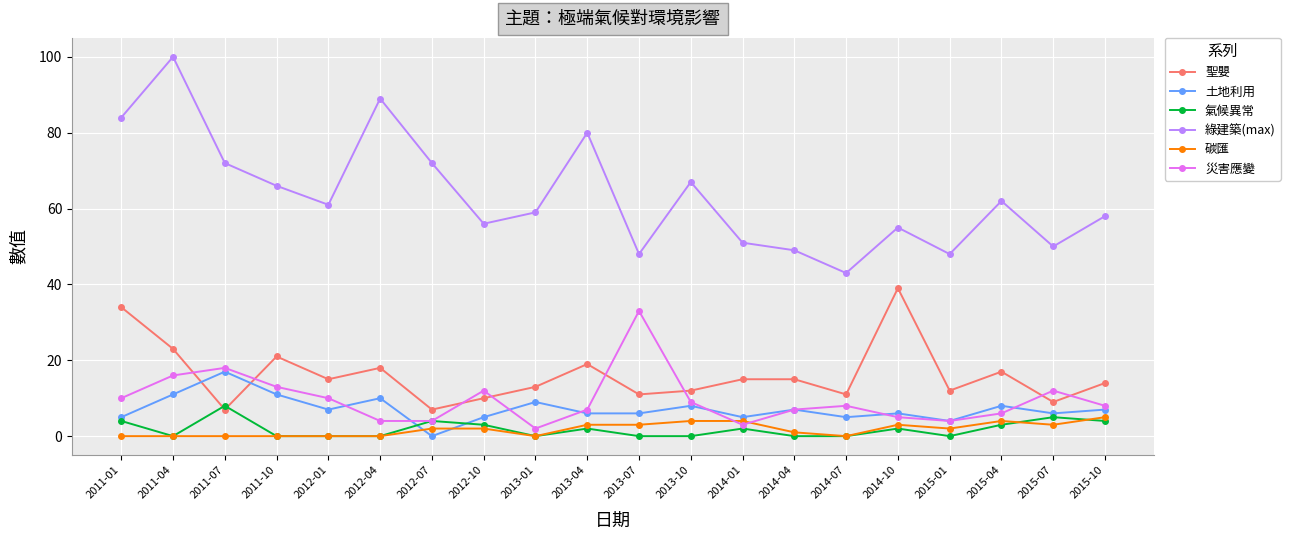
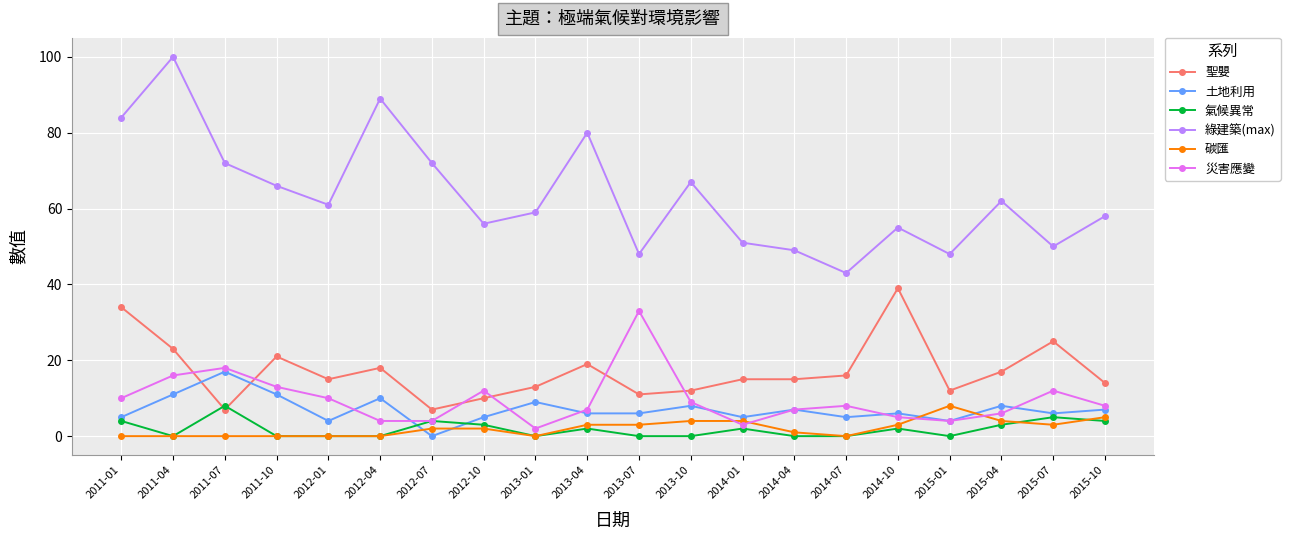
  {
    "聖嬰": {
      "2011-01": 34,
      "2011-04": 23,
      "2011-07": 7,
      "2011-10": 21,
      "2012-01": 15,
      "2012-04": 18,
      "2012-07": 7,
      "2012-10": 10,
      "2013-01": 13,
      "2013-04": 19,
      "2013-07": 11,
      "2013-10": 12,
      "2014-01": 15,
      "2014-04": 15,
-     "2014-07": 11,
+     "2014-07": 16,
      "2014-10": 39,
      "2015-01": 12,
      "2015-04": 17,
-     "2015-07": 9,
+     "2015-07": 25,
      "2015-10": 14
    },
    "土地利用": {
      "2011-01": 5,
      "2011-04": 11,
      "2011-07": 17,
      "2011-10": 11,
-     "2012-01": 7,
+     "2012-01": 4,
      "2012-04": 10,
      "2012-07": 0,
      "2012-10": 5,
      "2013-01": 9,
      "2013-04": 6,
      "2013-07": 6,
      "2013-10": 8,
      "2014-01": 5,
      "2014-07": 5,
      "2014-10": 6,
      "2015-04": 8,
      "2015-07": 6,
      "2015-10": 7
    },
    "氣候異常": {
      "2011-01": 4,
      "2011-07": 8,
      "2012-10": 3,
      "2013-04": 2,
      "2013-07": 0,
      "2013-10": 0,
      "2014-01": 2,
      "2014-04": 0,
      "2014-10": 2,
      "2015-01": 0,
      "2015-04": 3,
      "2015-07": 5,
      "2015-10": 4
    },
    "碳匯": {
      "2011-01": 0,
      "2011-07": 0,
      "2012-07": 2,
      "2012-10": 2,
      "2013-04": 3,
      "2013-07": 3,
      "2013-10": 4,
      "2014-01": 4,
      "2014-04": 1,
      "2014-10": 3,
-     "2015-01": 2,
+     "2015-01": 8,
      "2015-04": 4,
      "2015-07": 3,
      "2015-10": 5
    }
  }
